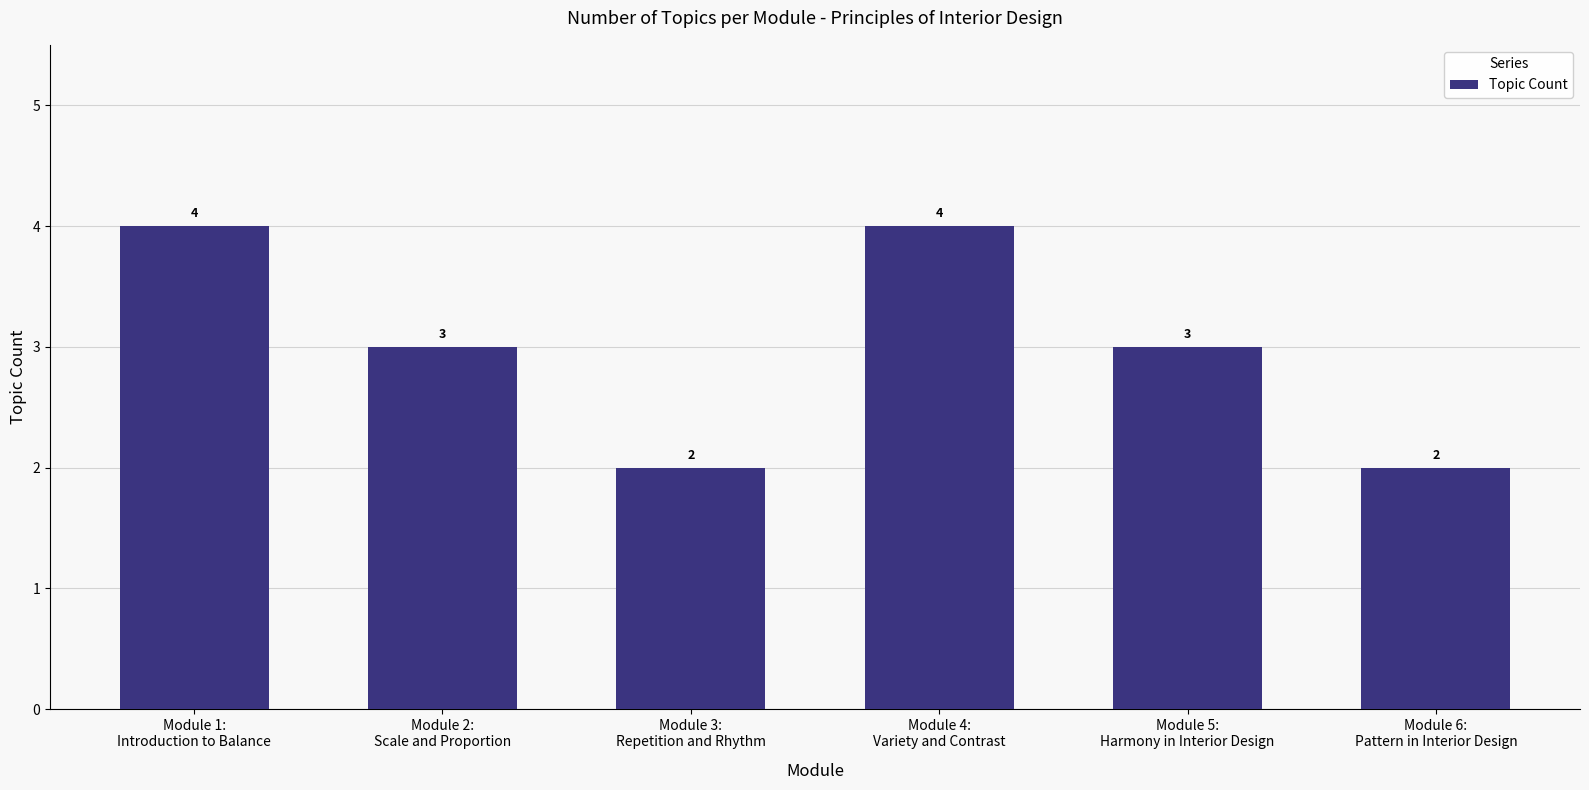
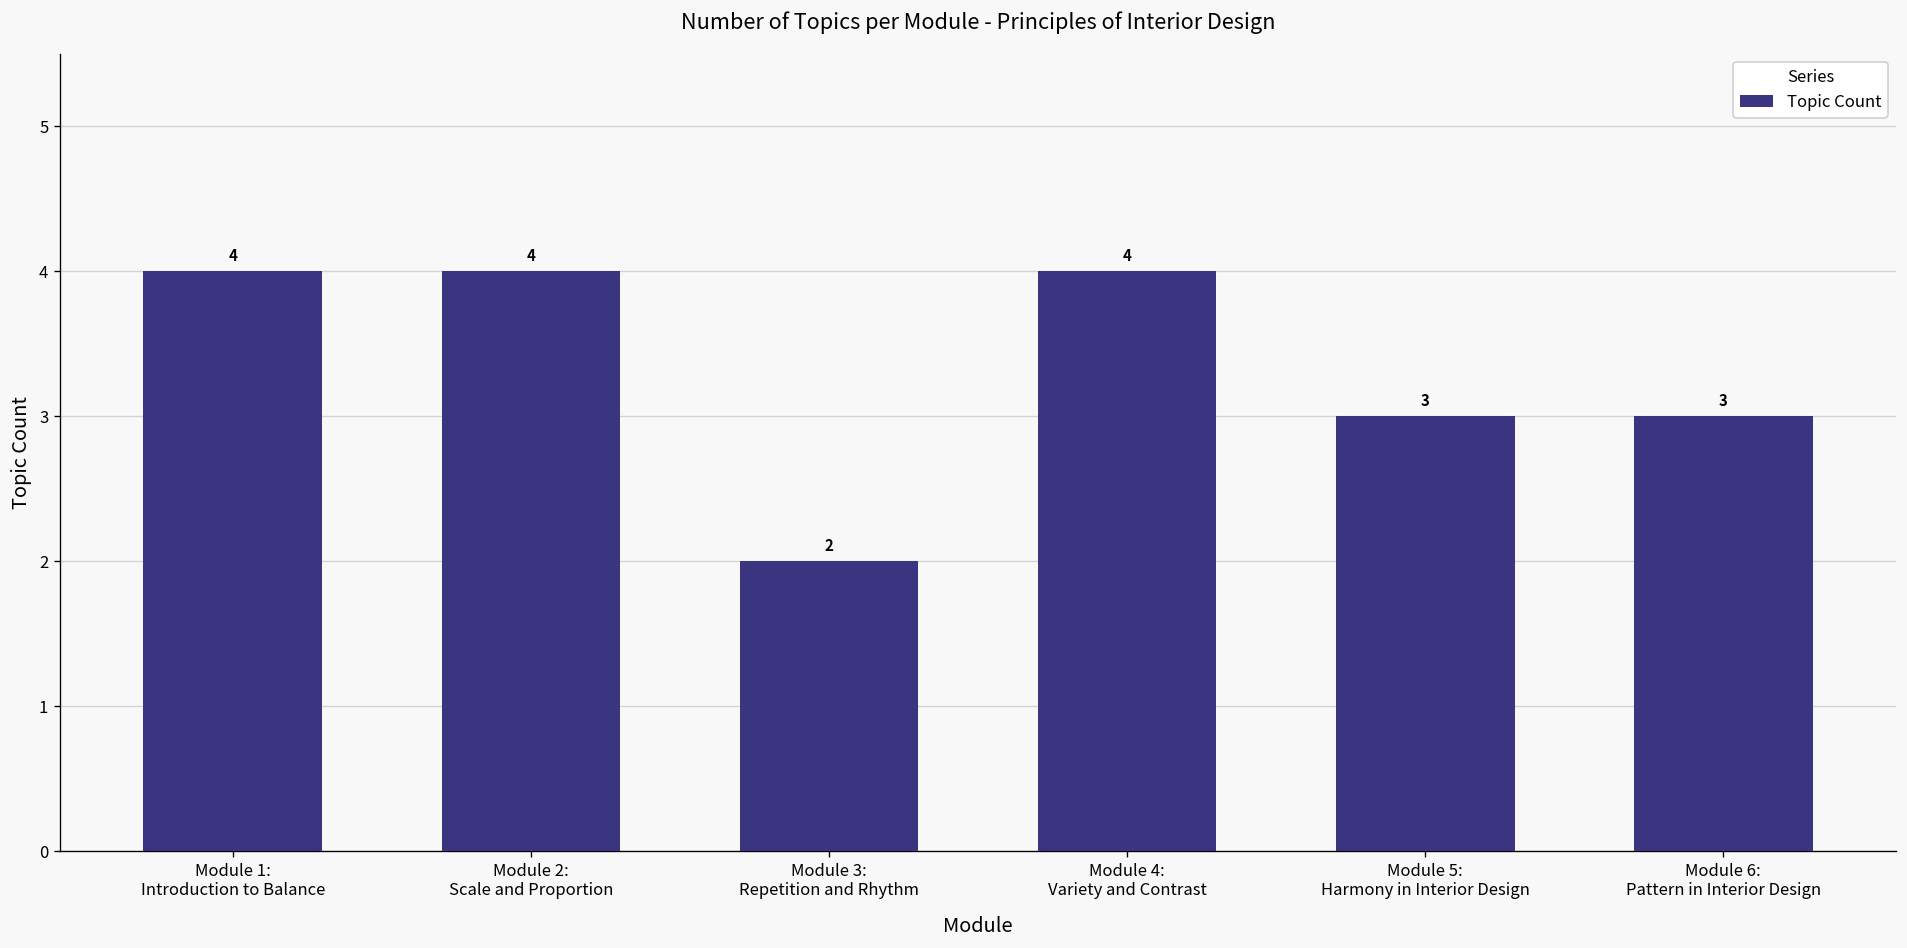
  {
    "Module 1: Introduction to Balance": 4,
-   "Module 2: Scale and Proportion": 3,
+   "Module 2: Scale and Proportion": 4,
    "Module 3: Repetition and Rhythm": 2,
    "Module 4: Variety and Contrast": 4,
    "Module 5: Harmony in Interior Design": 3,
-   "Module 6: Pattern in Interior Design": 2
+   "Module 6: Pattern in Interior Design": 3
  }
